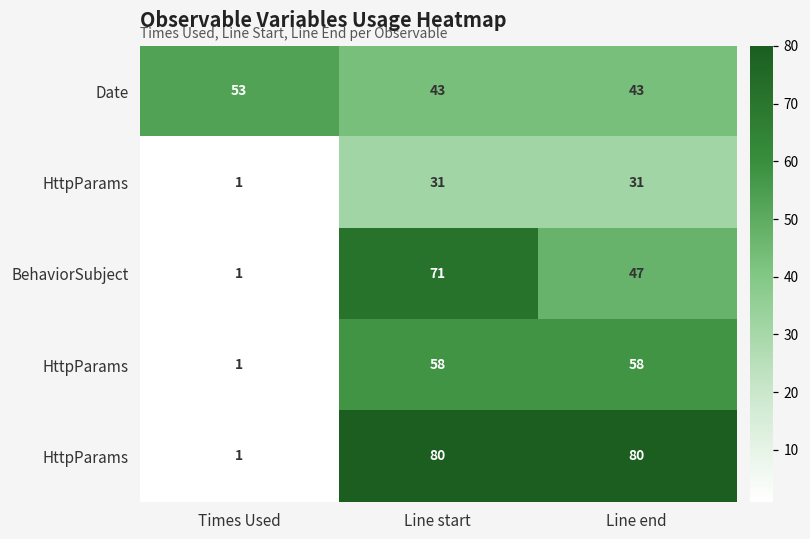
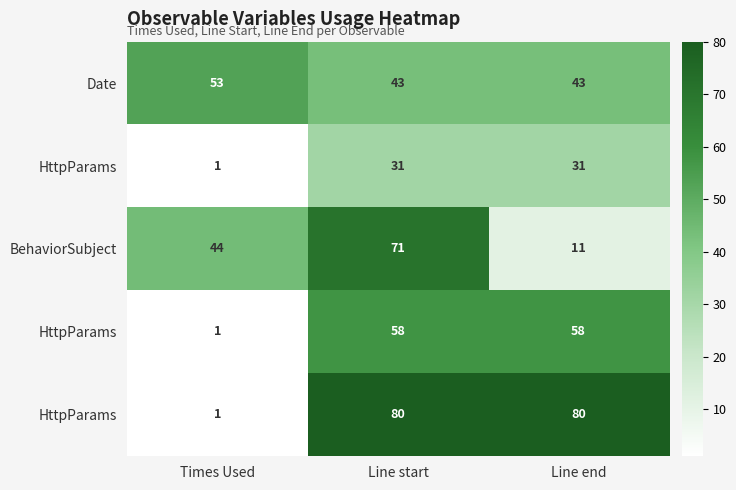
  {
    "Date": {
      "Times Used": 53,
      "Line start": 43,
      "Line end": 43
    },
    "BehaviorSubject": {
-     "Times Used": 1,
+     "Times Used": 44,
      "Line start": 71,
-     "Line end": 47
+     "Line end": 11
    }
  }
